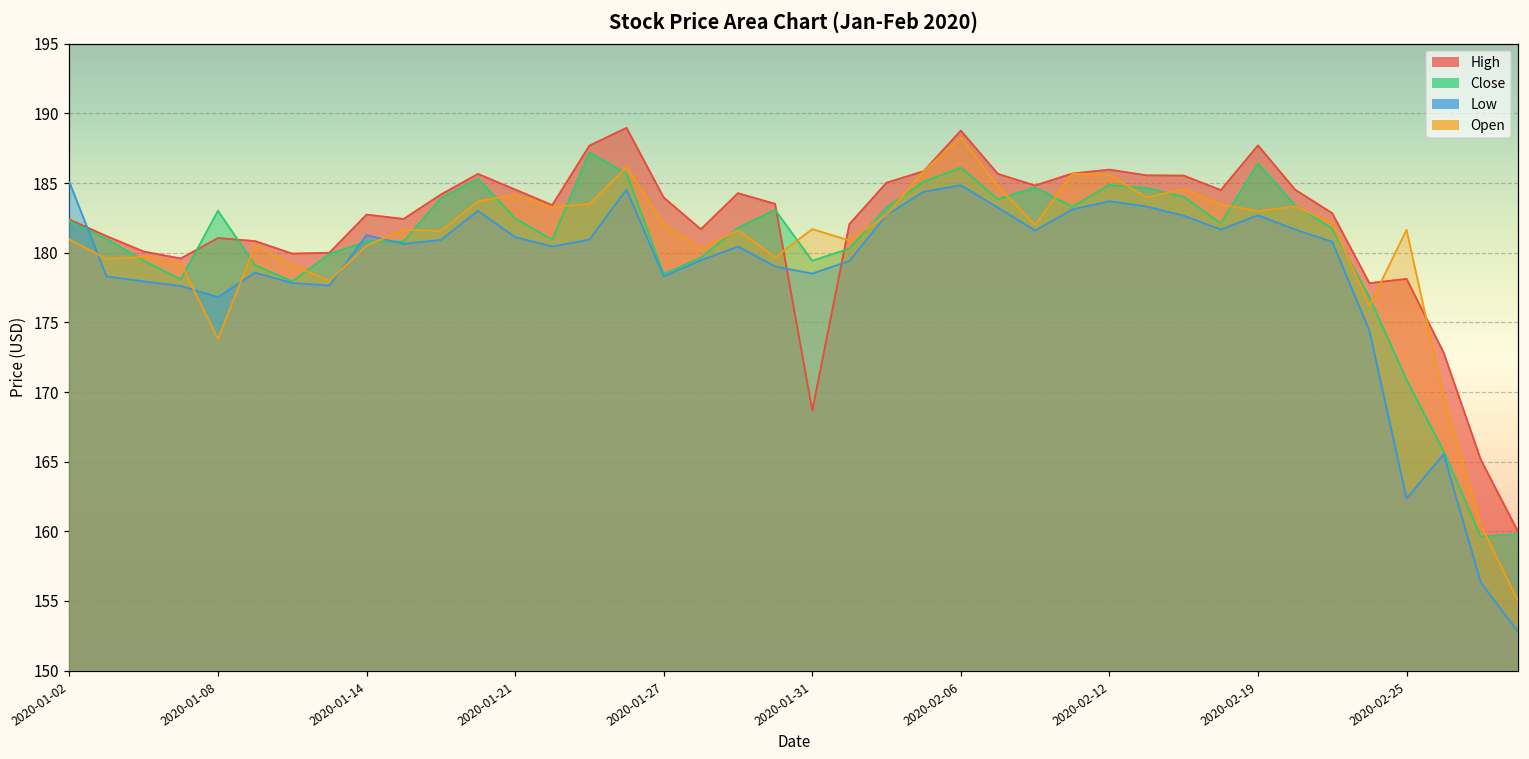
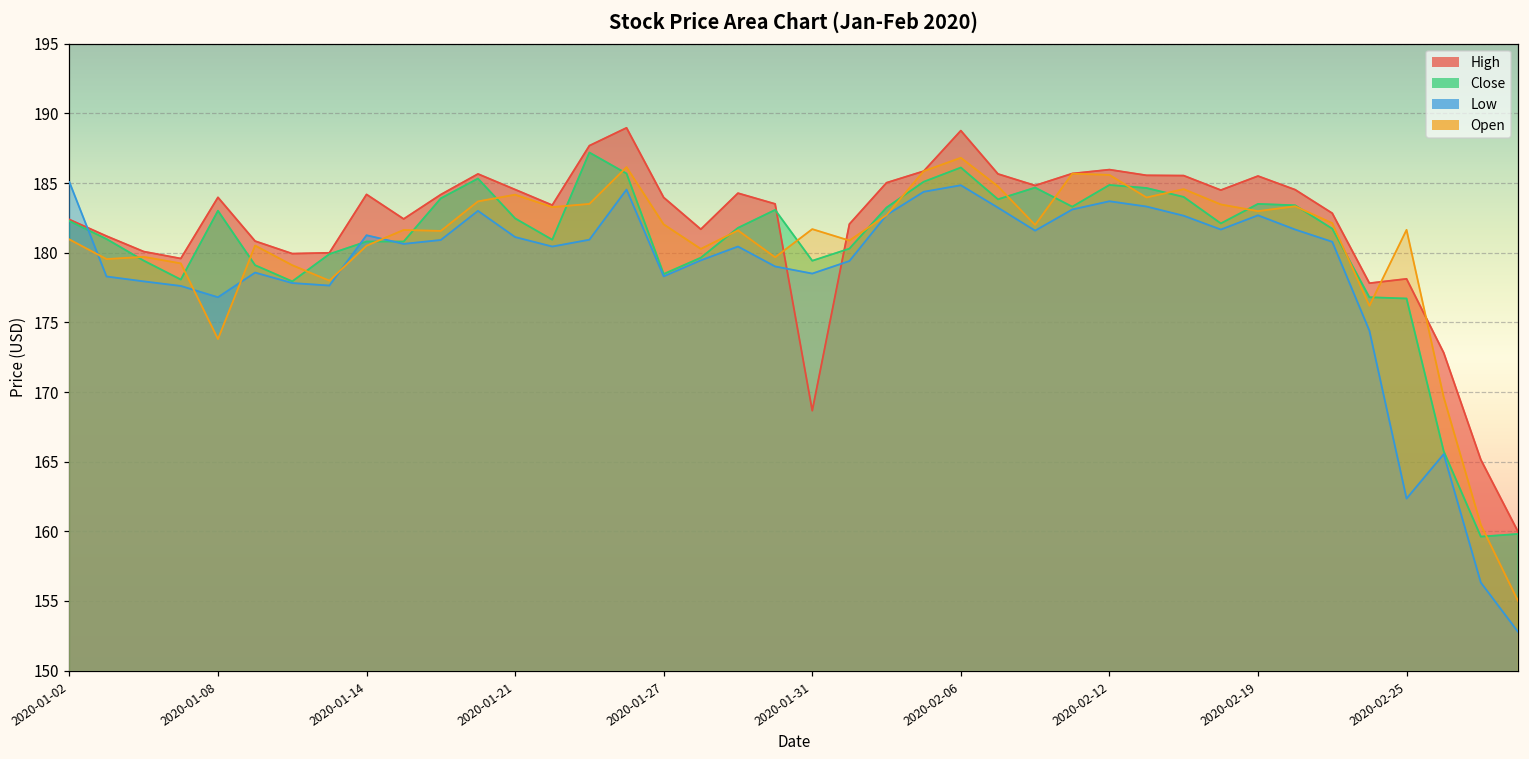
  {
    "High": {
-     "2020-01-08": 181.1,
-     "2020-01-14": 182.7,
+     "2020-01-08": 184.0,
+     "2020-01-14": 184.2,
      "2020-01-21": 184.5,
      "2020-01-27": 184.0,
      "2020-01-31": 168.7,
      "2020-02-06": 188.8,
      "2020-02-12": 186.0,
-     "2020-02-19": 187.7,
+     "2020-02-19": 185.5,
      "2020-02-25": 178.1
    },
    "Close": {
      "2020-01-08": 183.0,
      "2020-01-14": 180.8,
      "2020-01-21": 182.5,
      "2020-01-31": 179.4,
      "2020-02-06": 186.1,
      "2020-02-12": 184.9,
-     "2020-02-19": 186.4,
-     "2020-02-25": 170.9
+     "2020-02-19": 183.5,
+     "2020-02-25": 176.7
    },
    "Low": {
      "2020-01-02": 185.1,
      "2020-01-08": 176.8,
      "2020-01-14": 181.3,
      "2020-01-21": 181.1,
      "2020-01-31": 178.5,
      "2020-02-06": 184.8,
      "2020-02-12": 183.7,
      "2020-02-19": 182.7,
      "2020-02-25": 162.4
    },
    "Open": {
      "2020-01-02": 181.0,
      "2020-01-08": 173.8,
      "2020-01-14": 180.5,
      "2020-01-21": 184.2,
      "2020-01-27": 182.0,
      "2020-01-31": 181.7,
-     "2020-02-06": 188.3,
+     "2020-02-06": 186.8,
      "2020-02-12": 185.6,
      "2020-02-19": 183.0,
      "2020-02-25": 181.6
    }
  }
